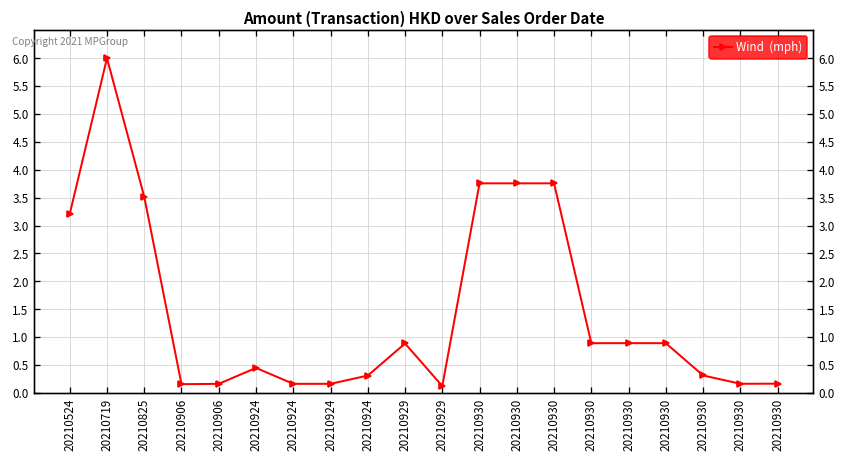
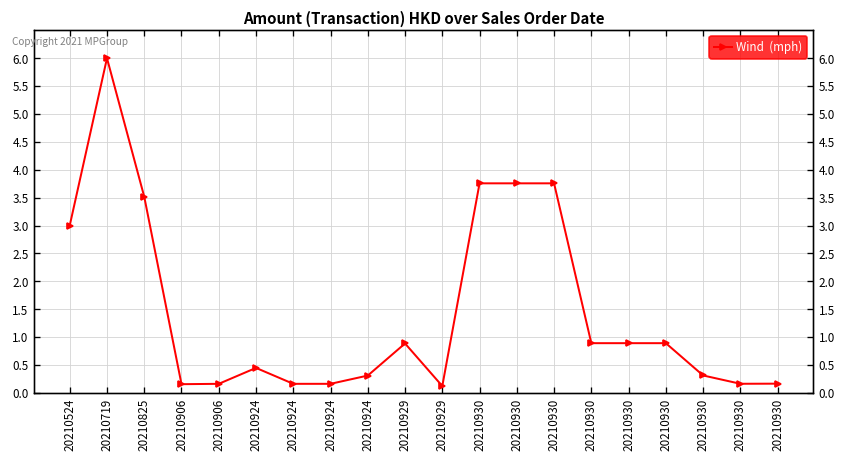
  {
-   "20210524": 3.2,
+   "20210524": 3.0,
    "20210719": 6.0,
    "20210825": 3.5
  }
